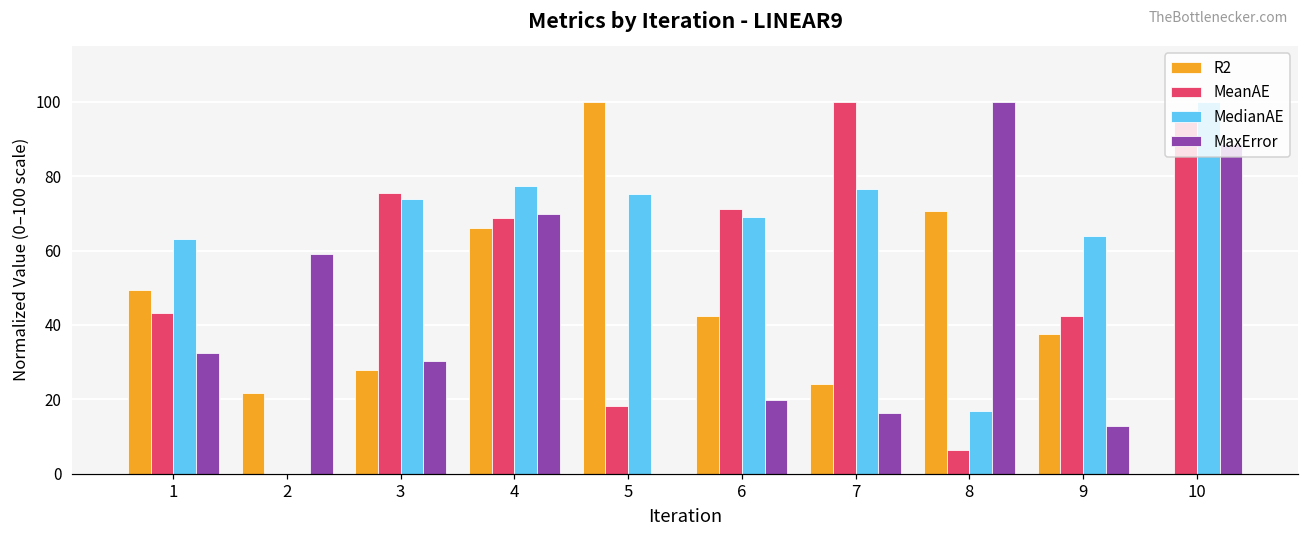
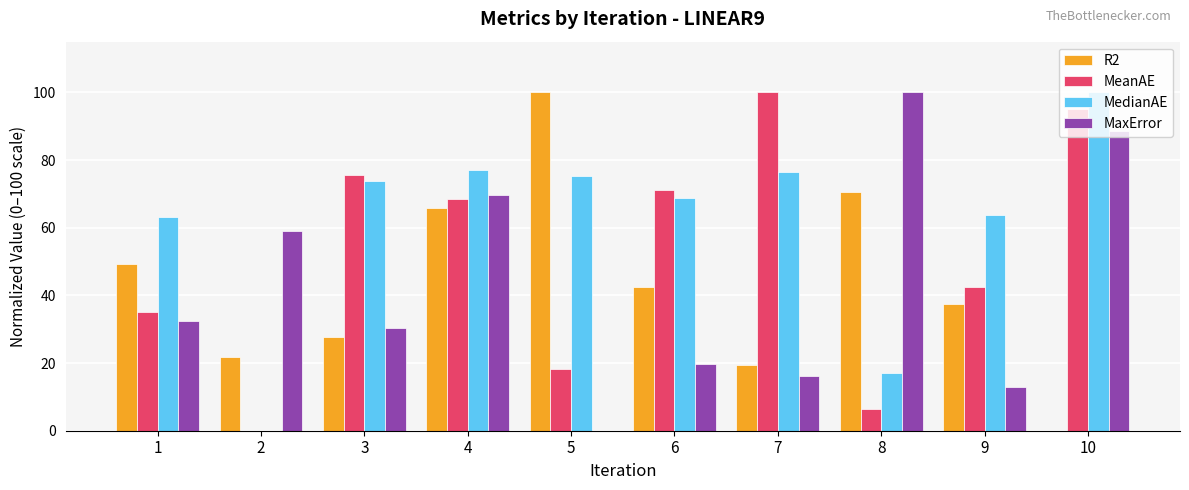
  {
    "R2": {
      "1": 49,
      "2": 22,
      "3": 28,
      "4": 66,
      "5": 100,
      "6": 42,
-     "7": 24,
+     "7": 19,
      "8": 71,
      "9": 38,
      "10": 0
    },
    "MeanAE": {
-     "1": 43,
+     "1": 35,
      "2": 0,
      "3": 75,
      "4": 69,
      "5": 18,
      "6": 71,
      "7": 100,
      "8": 6,
      "9": 43
    },
    "MedianAE": {
      "1": 63,
      "2": 0,
      "3": 74,
      "4": 77,
      "5": 75,
      "6": 69,
      "7": 76,
      "8": 17,
      "9": 64
    },
    "MaxError": {
      "1": 32,
      "2": 59,
      "3": 30,
      "4": 70,
      "5": 0,
      "6": 20,
      "7": 16,
      "8": 100,
      "9": 13
    }
  }
